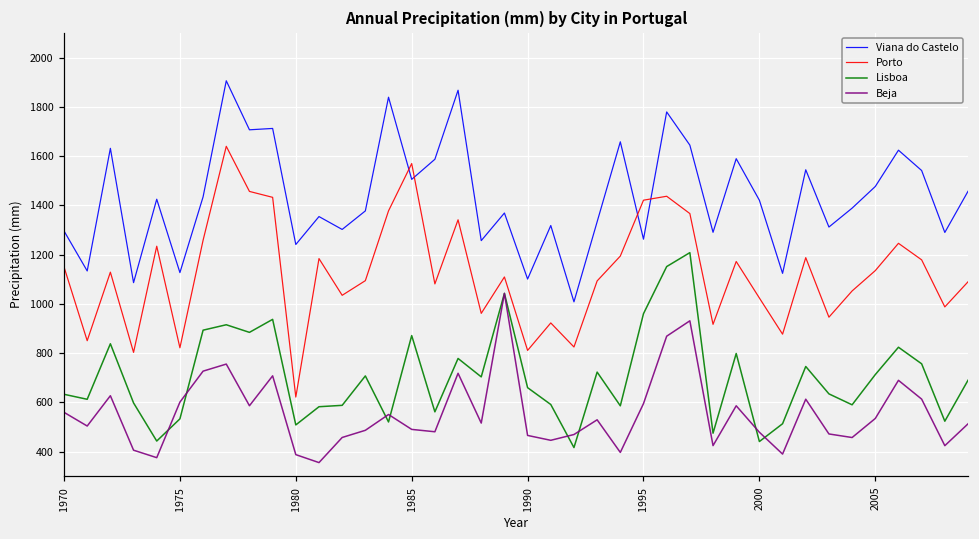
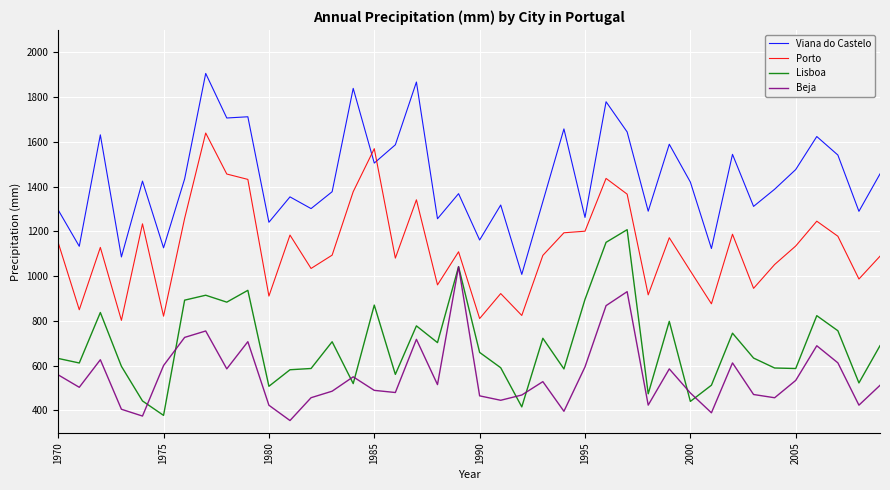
  {
    "Viana do Castelo": {
      "1970": 1300,
      "1975": 1130,
      "1980": 1240,
      "1985": 1510,
-     "1990": 1100,
+     "1990": 1160,
      "1995": 1260,
      "2000": 1420,
      "2005": 1480
    },
    "Porto": {
      "1970": 1150,
      "1975": 820,
-     "1980": 620,
+     "1980": 910,
      "1985": 1570,
      "1990": 810,
-     "1995": 1420,
+     "1995": 1200,
      "2000": 1020,
      "2005": 1130
    },
    "Lisboa": {
      "1970": 630,
-     "1975": 530,
+     "1975": 380,
      "1980": 510,
      "1985": 870,
      "1990": 660,
-     "1995": 960,
+     "1995": 900,
      "2000": 440,
-     "2005": 710
+     "2005": 590
    },
    "Beja": {
      "1970": 560,
      "1975": 600,
-     "1980": 390,
+     "1980": 420,
      "1985": 490,
      "1990": 470,
      "1995": 590,
      "2000": 480,
      "2005": 530
    }
  }
